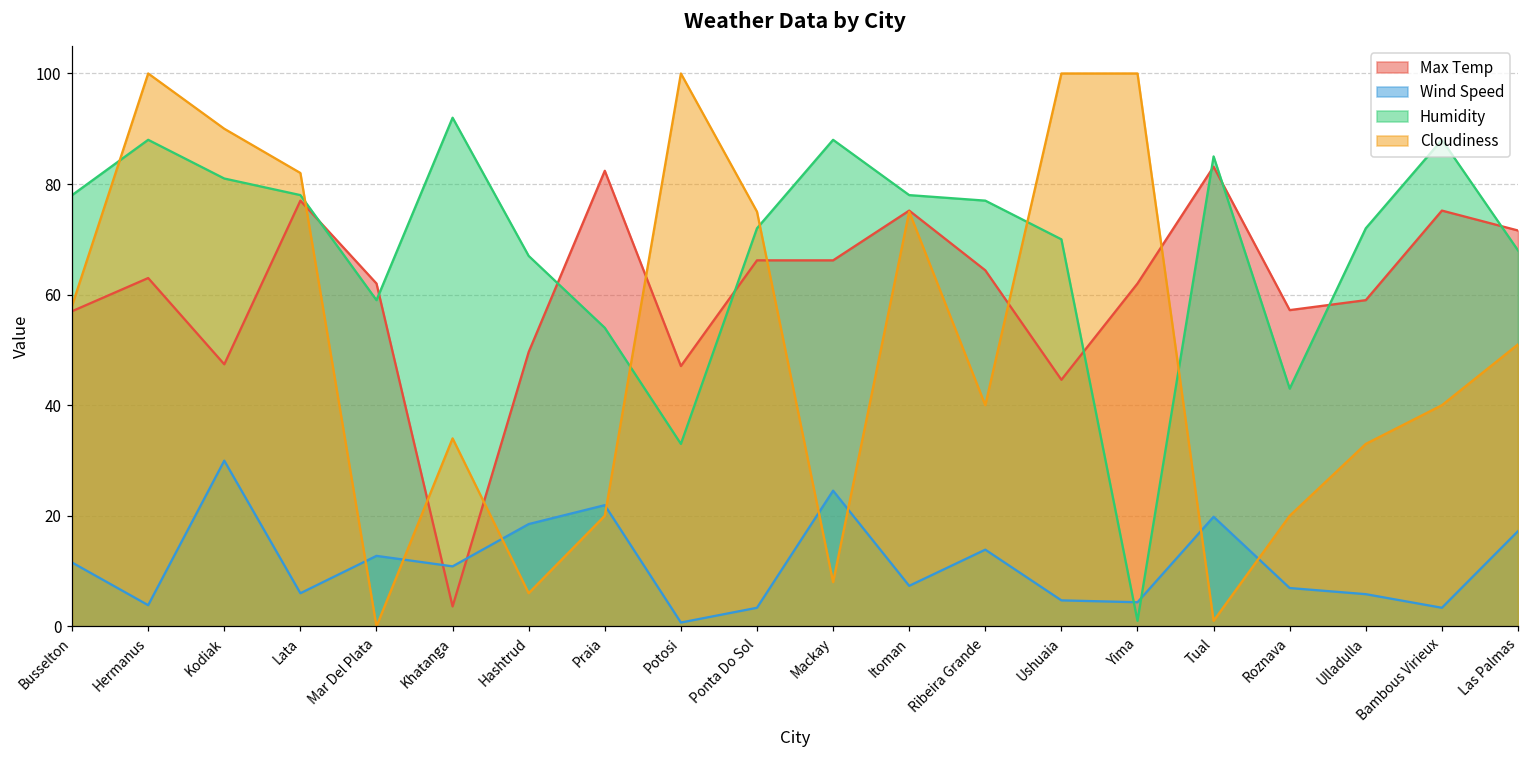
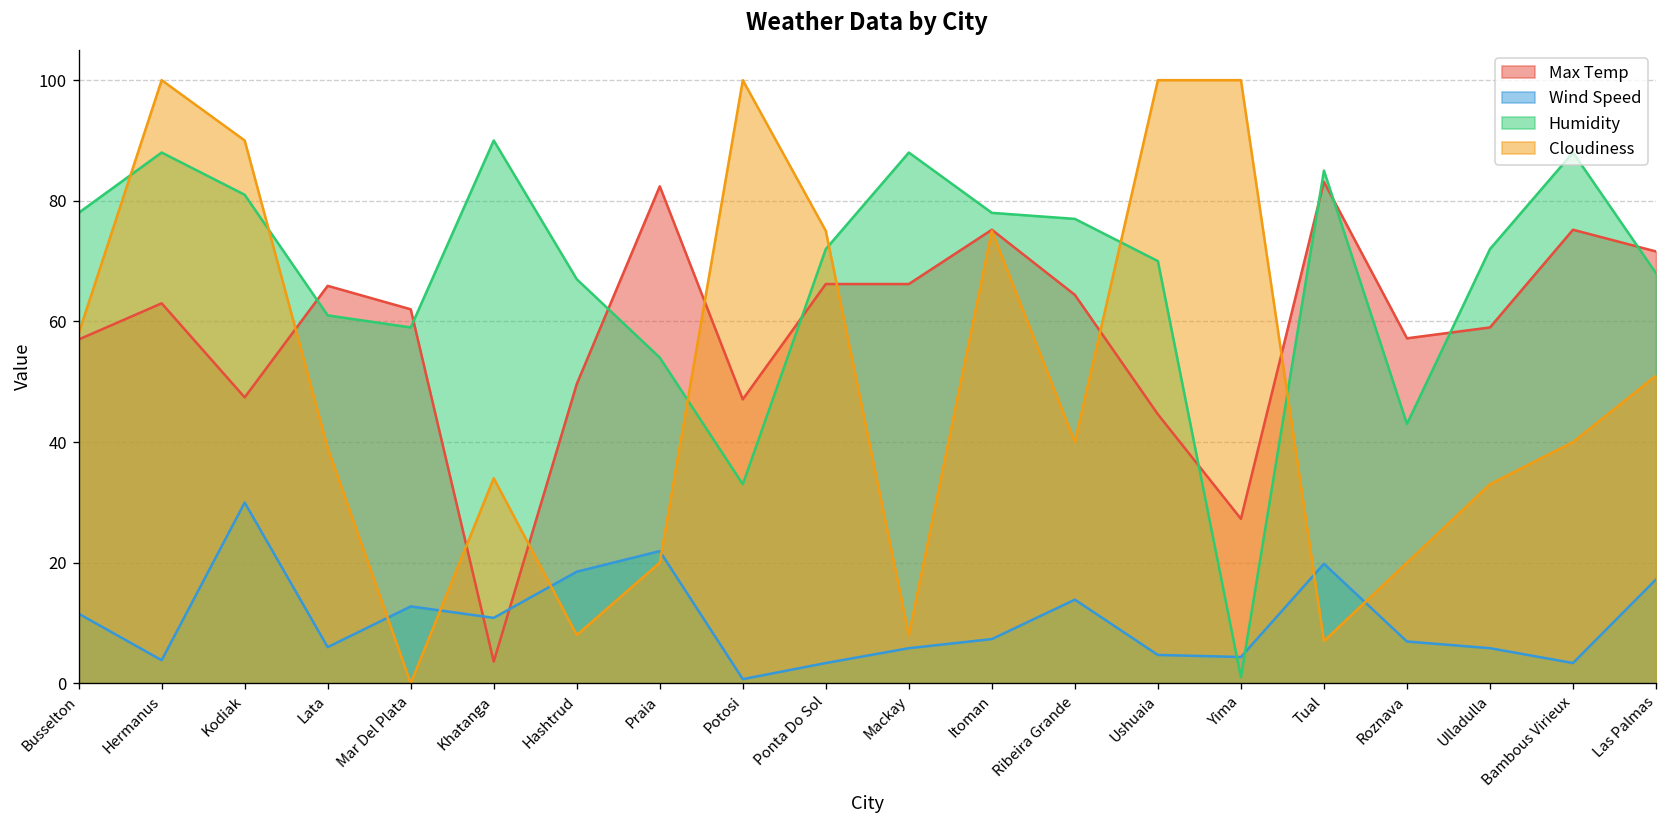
  {
    "Max Temp": {
      "Busselton": 57,
      "Hermanus": 63,
      "Kodiak": 47,
-     "Lata": 77,
+     "Lata": 66,
      "Mar Del Plata": 62,
      "Khatanga": 4,
      "Hashtrud": 50,
      "Praia": 82,
      "Potosi": 47,
      "Ponta Do Sol": 66,
      "Mackay": 66,
      "Ribeira Grande": 64,
      "Ushuaia": 45,
-     "Yima": 62,
+     "Yima": 27,
      "Tual": 83,
      "Roznava": 57,
      "Ulladulla": 59,
      "Bambous Virieux": 75,
      "Las Palmas": 72
    },
    "Wind Speed": {
      "Busselton": 12,
      "Hermanus": 4,
      "Kodiak": 30,
      "Lata": 6,
      "Mar Del Plata": 13,
      "Khatanga": 11,
      "Hashtrud": 19,
      "Praia": 22,
      "Potosi": 1,
      "Ponta Do Sol": 3,
-     "Mackay": 25,
+     "Mackay": 6,
      "Itoman": 7,
      "Ribeira Grande": 14,
      "Ushuaia": 5,
      "Yima": 4,
      "Tual": 20,
      "Roznava": 7,
      "Ulladulla": 6,
      "Bambous Virieux": 3,
      "Las Palmas": 17
    },
    "Humidity": {
      "Busselton": 78,
      "Hermanus": 88,
      "Kodiak": 81,
-     "Lata": 78,
+     "Lata": 61,
      "Mar Del Plata": 59,
-     "Khatanga": 92,
+     "Khatanga": 90,
      "Hashtrud": 67,
      "Praia": 54,
      "Potosi": 33,
      "Ponta Do Sol": 72,
      "Mackay": 88,
      "Itoman": 78,
      "Ribeira Grande": 77,
      "Ushuaia": 70,
      "Yima": 1,
      "Tual": 85,
      "Roznava": 43,
      "Ulladulla": 72,
      "Las Palmas": 68
    },
    "Cloudiness": {
      "Busselton": 58,
      "Hermanus": 100,
      "Kodiak": 90,
-     "Lata": 82,
+     "Lata": 39,
      "Mar Del Plata": 0,
      "Khatanga": 34,
-     "Hashtrud": 6,
+     "Hashtrud": 8,
      "Praia": 20,
      "Potosi": 100,
      "Ponta Do Sol": 75,
      "Mackay": 8,
      "Ribeira Grande": 40,
      "Ushuaia": 100,
      "Yima": 100,
-     "Tual": 1,
+     "Tual": 7,
      "Roznava": 20,
      "Ulladulla": 33,
      "Bambous Virieux": 40,
      "Las Palmas": 51
    }
  }
